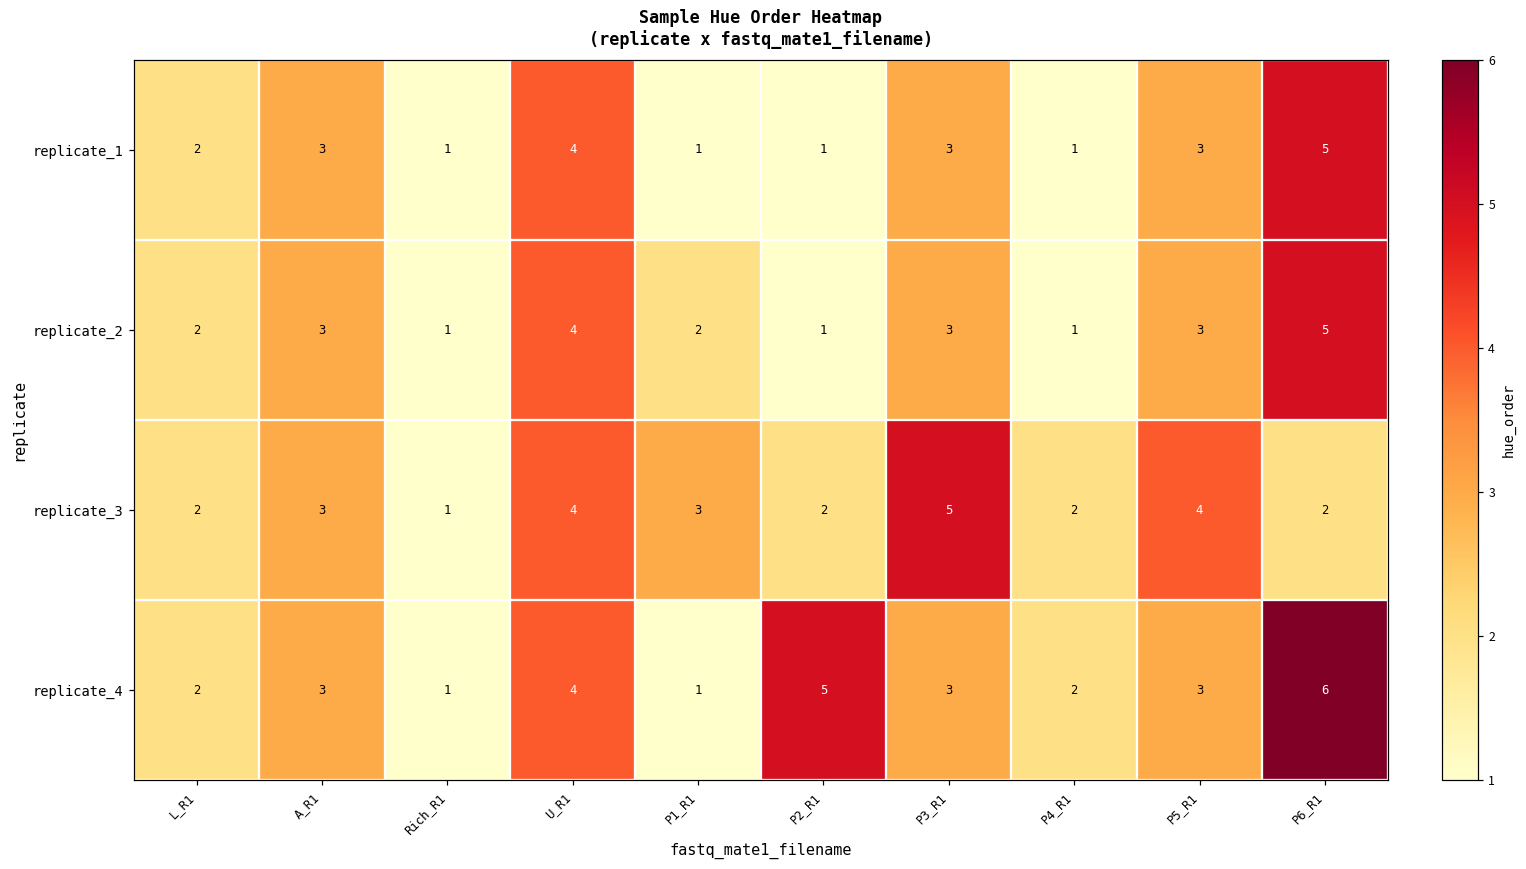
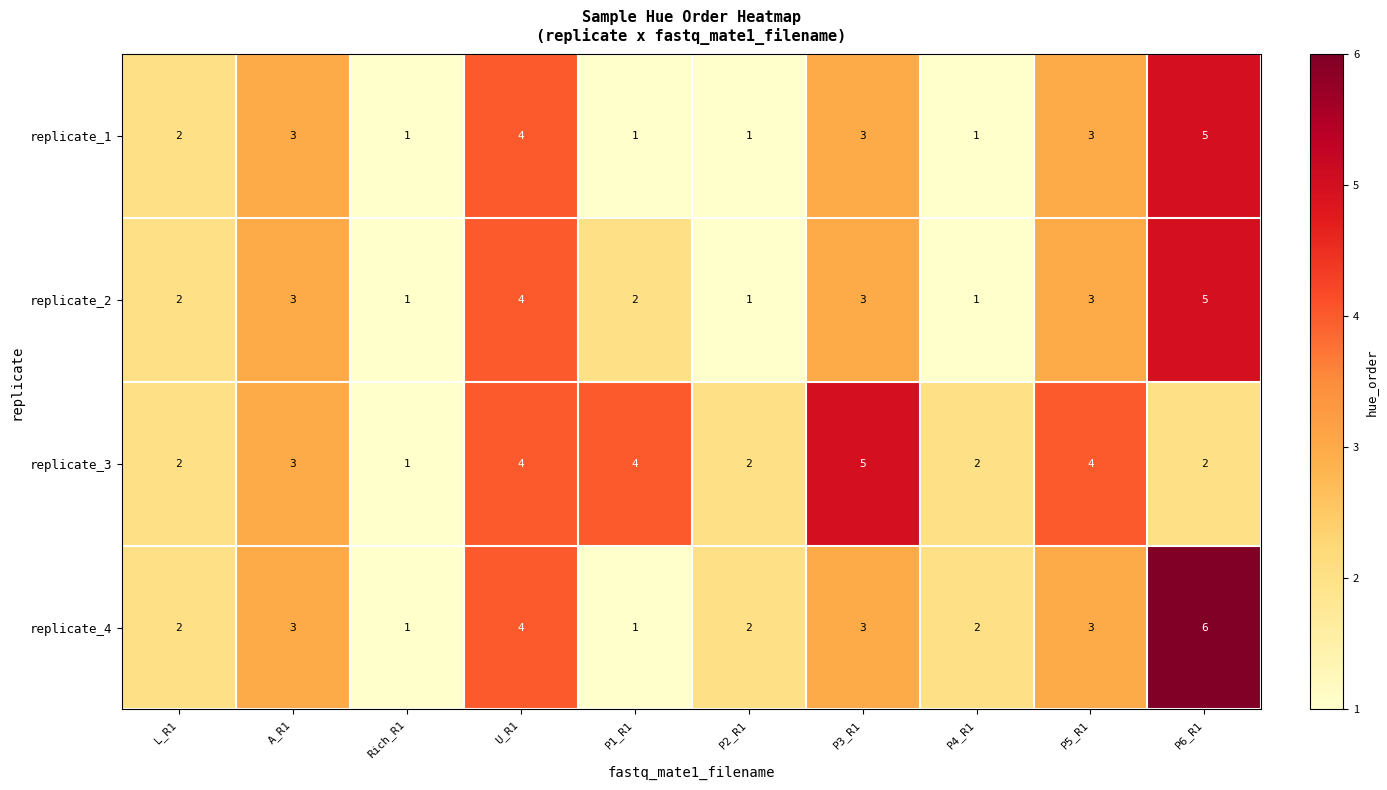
  {
    "replicate_1": {
      "L_R1": 2,
      "A_R1": 3,
      "Rich_R1": 1,
      "U_R1": 4,
      "P1_R1": 1,
      "P2_R1": 1,
      "P3_R1": 3,
      "P4_R1": 1,
      "P5_R1": 3,
      "P6_R1": 5
    },
    "replicate_2": {
      "L_R1": 2,
      "A_R1": 3,
      "Rich_R1": 1,
      "U_R1": 4,
      "P1_R1": 2,
      "P2_R1": 1,
      "P3_R1": 3,
      "P4_R1": 1,
      "P5_R1": 3,
      "P6_R1": 5
    },
    "replicate_3": {
      "L_R1": 2,
      "A_R1": 3,
      "Rich_R1": 1,
      "U_R1": 4,
-     "P1_R1": 3,
+     "P1_R1": 4,
      "P2_R1": 2,
      "P3_R1": 5,
      "P4_R1": 2,
      "P5_R1": 4,
      "P6_R1": 2
    },
    "replicate_4": {
      "L_R1": 2,
      "A_R1": 3,
      "Rich_R1": 1,
      "U_R1": 4,
      "P1_R1": 1,
-     "P2_R1": 5,
+     "P2_R1": 2,
      "P3_R1": 3,
      "P4_R1": 2,
      "P5_R1": 3,
      "P6_R1": 6
    }
  }
